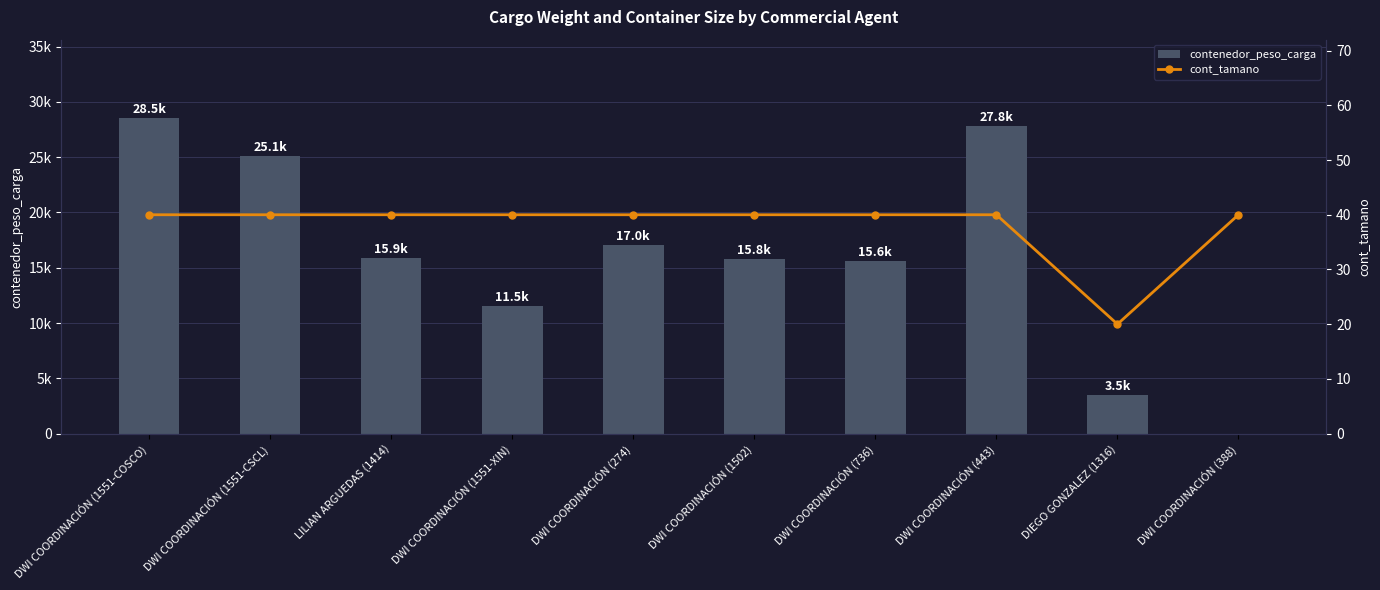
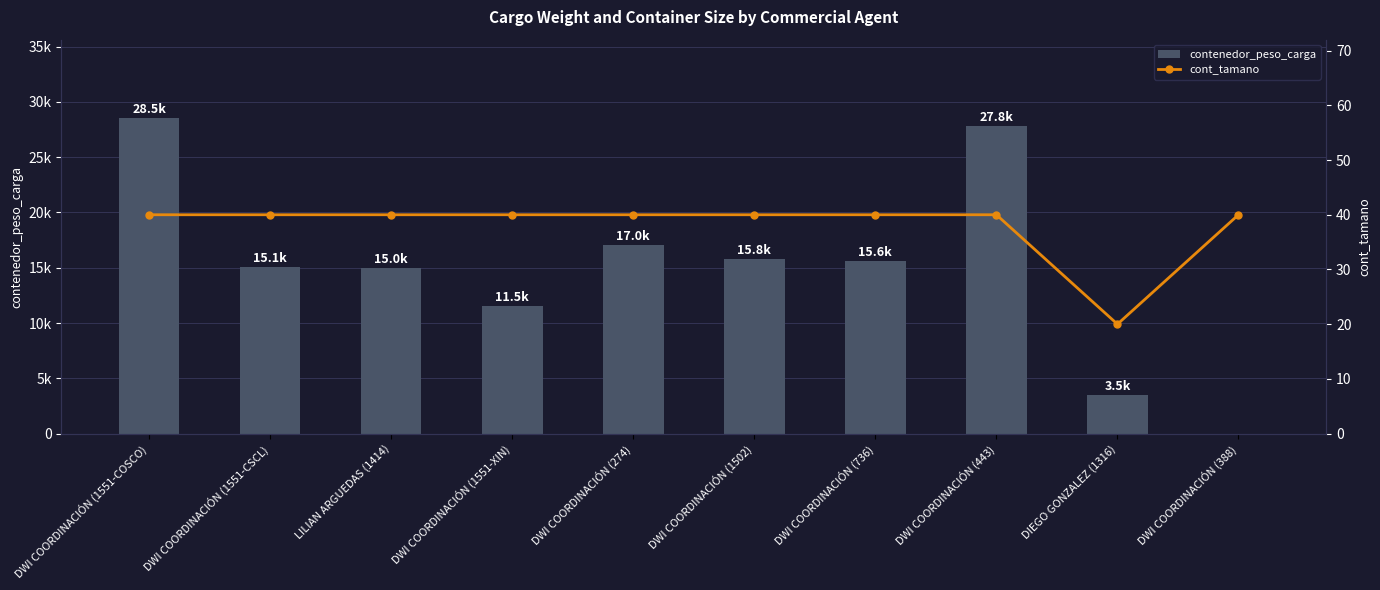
  {
    "contenedor_peso_carga": {
      "DWI COORDINACIÓN (1551-COSCO)": "28.5k",
-     "DWI COORDINACIÓN (1551-CSCL)": "25.1k",
-     "LILIAN ARGUEDAS (1414)": "15.9k",
+     "DWI COORDINACIÓN (1551-CSCL)": "15.1k",
+     "LILIAN ARGUEDAS (1414)": "15.0k",
      "DWI COORDINACIÓN (1551-XIN)": "11.5k",
      "DWI COORDINACIÓN (274)": "17.0k",
      "DWI COORDINACIÓN (1502)": "15.8k",
      "DWI COORDINACIÓN (736)": "15.6k",
      "DWI COORDINACIÓN (443)": "27.8k",
      "DIEGO GONZALEZ (1316)": "3.5k"
    }
  }
